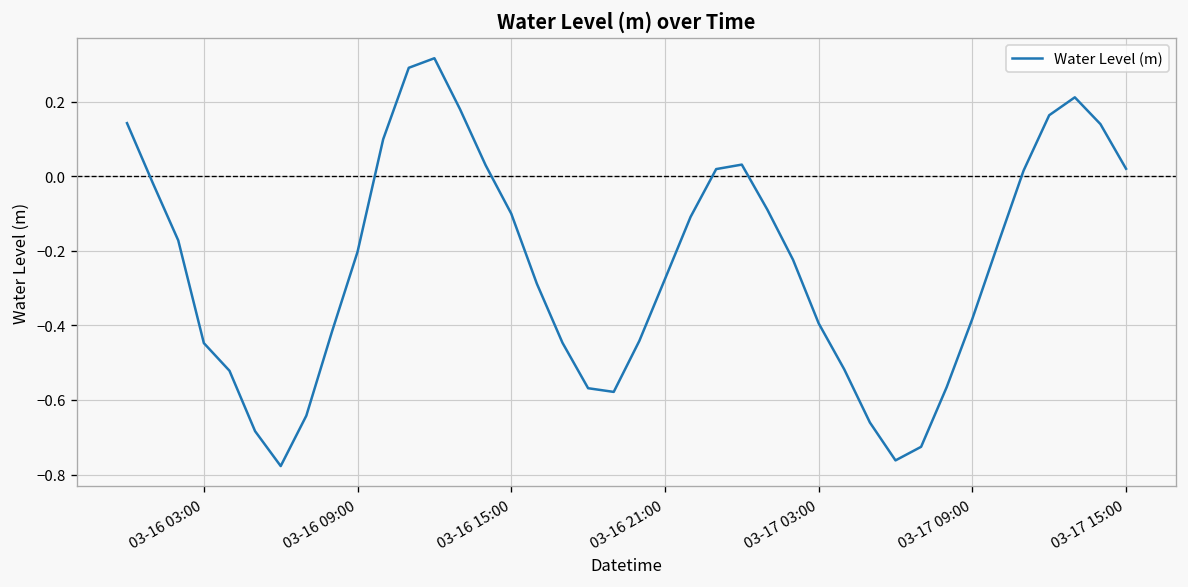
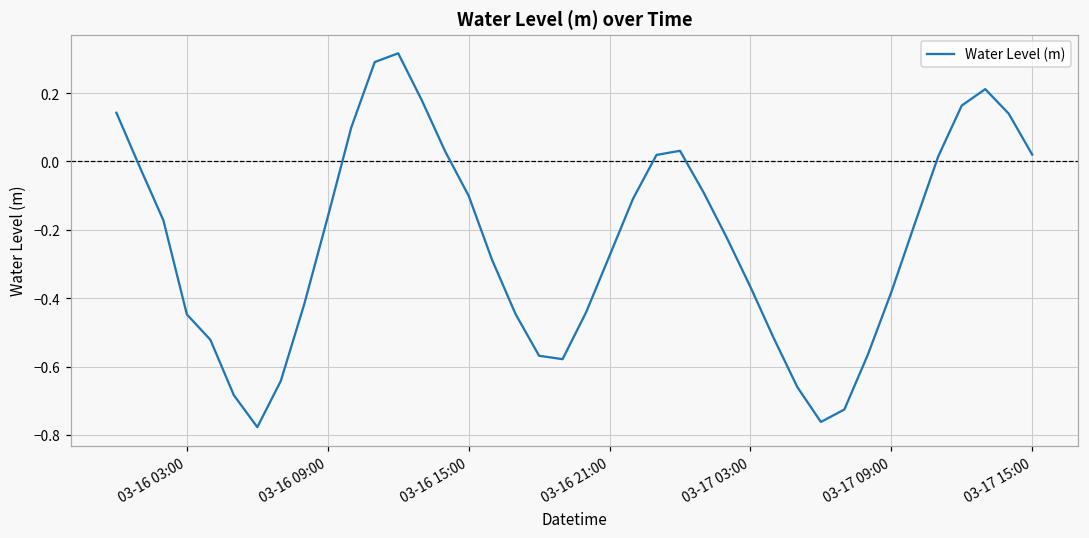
  {
    "03-16 03:00": -0.45,
-   "03-16 09:00": -0.20,
+   "03-16 09:00": -0.16,
    "03-16 15:00": -0.10,
    "03-16 21:00": -0.28,
-   "03-17 03:00": -0.39,
+   "03-17 03:00": -0.37,
    "03-17 09:00": -0.38,
    "03-17 15:00": 0.02
  }
